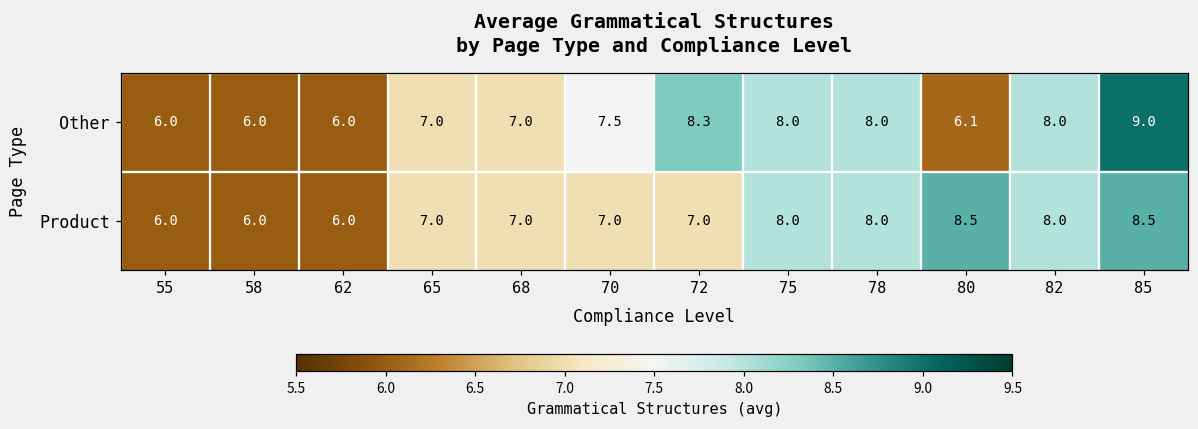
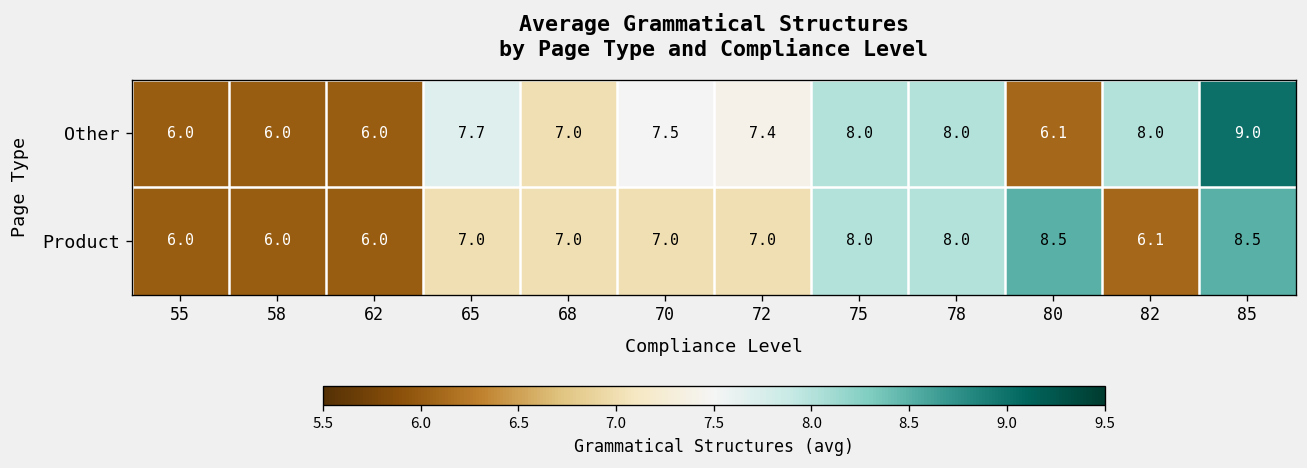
  {
    "Other": {
      "55": 6.0,
      "58": 6.0,
      "62": 6.0,
-     "65": 7.0,
+     "65": 7.7,
      "68": 7.0,
      "70": 7.5,
-     "72": 8.3,
+     "72": 7.4,
      "75": 8.0,
      "78": 8.0,
      "80": 6.1,
      "82": 8.0,
      "85": 9.0
    },
    "Product": {
      "55": 6.0,
      "58": 6.0,
      "62": 6.0,
      "65": 7.0,
      "68": 7.0,
      "70": 7.0,
      "72": 7.0,
      "75": 8.0,
      "78": 8.0,
      "80": 8.5,
-     "82": 8.0,
+     "82": 6.1,
      "85": 8.5
    }
  }
